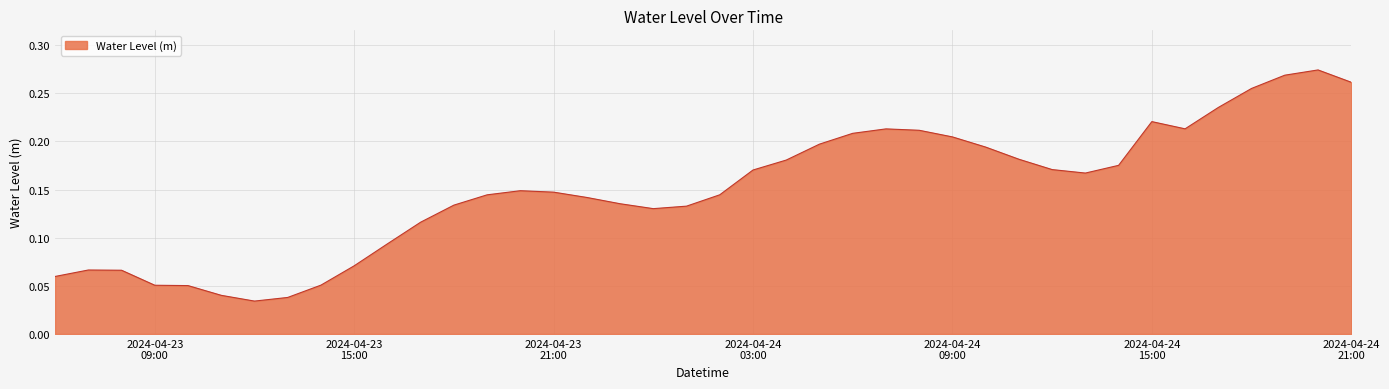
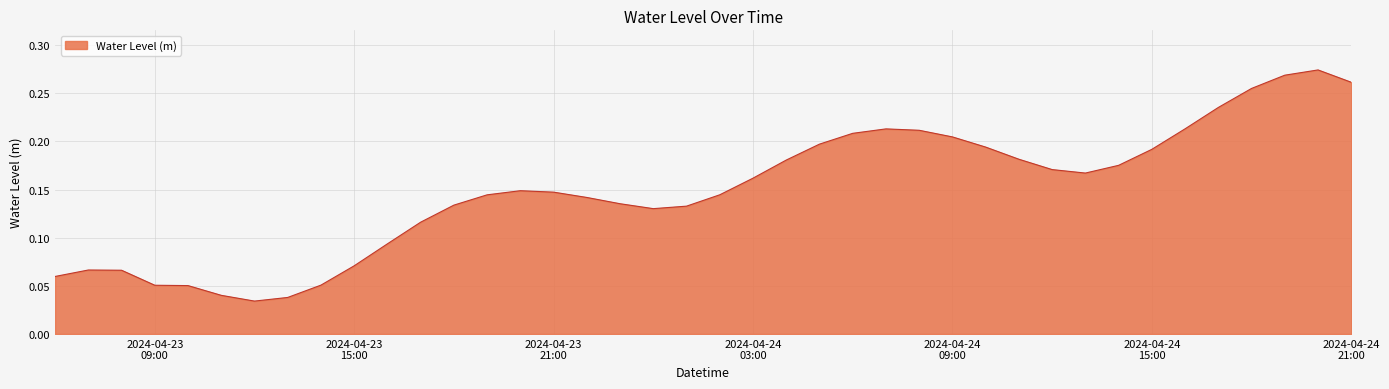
  {
    "2024-04-23 09:00": 0.05,
    "2024-04-23 15:00": 0.07,
    "2024-04-23 21:00": 0.15,
-   "2024-04-24 03:00": 0.17,
+   "2024-04-24 03:00": 0.16,
    "2024-04-24 09:00": 0.20,
-   "2024-04-24 15:00": 0.22,
+   "2024-04-24 15:00": 0.19,
    "2024-04-24 21:00": 0.26
  }
